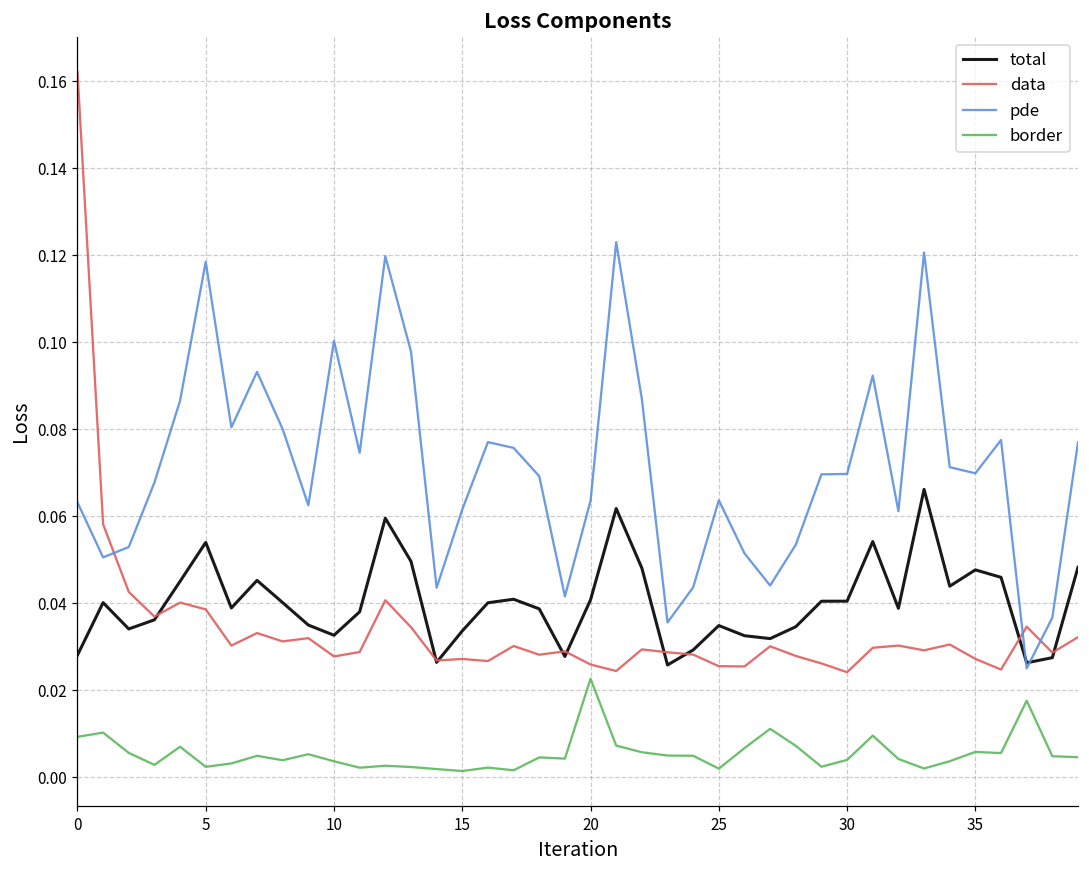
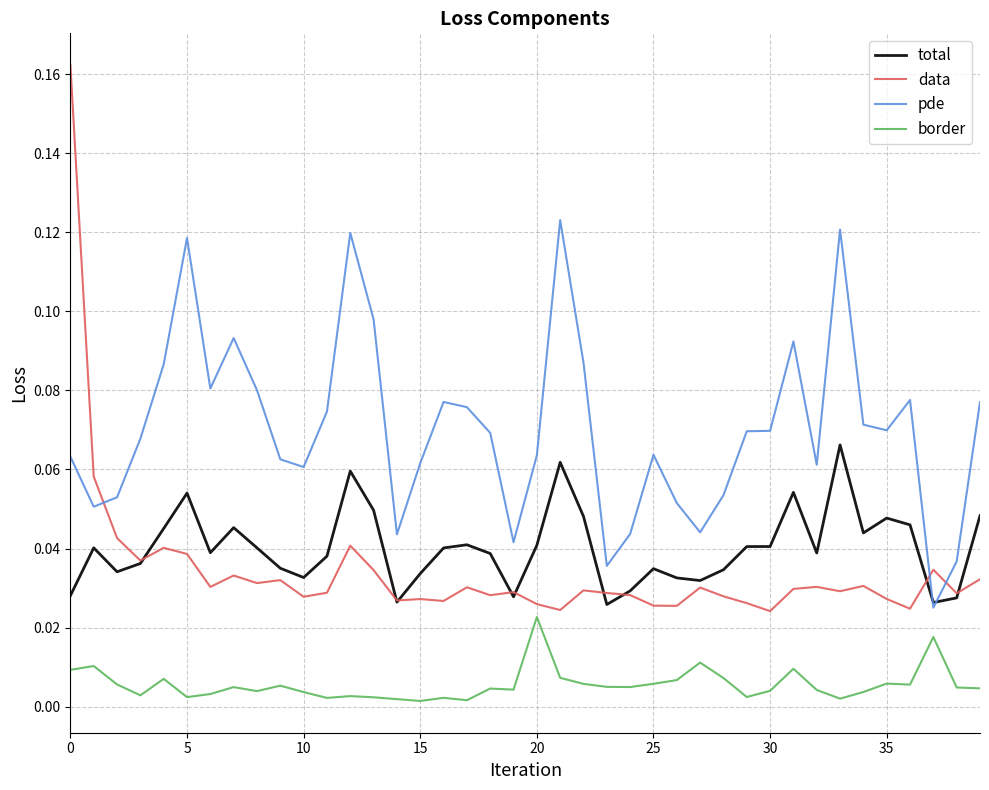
  {
    "total": {
      "0": 0.028,
      "5": 0.054,
      "10": 0.033,
      "15": 0.034,
      "20": 0.041,
      "25": 0.035,
      "30": 0.041,
      "35": 0.048
    },
    "data": {
      "0": 0.162,
      "5": 0.039,
      "10": 0.028,
      "15": 0.027,
      "20": 0.026,
      "25": 0.026,
      "30": 0.024,
      "35": 0.027
    },
    "pde": {
      "0": 0.063,
      "5": 0.119,
-     "10": 0.100,
+     "10": 0.061,
      "15": 0.062,
      "20": 0.064,
      "25": 0.064,
      "30": 0.070,
      "35": 0.070
    },
    "border": {
      "0": 0.009,
      "5": 0.002,
      "10": 0.004,
      "15": 0.001,
      "20": 0.023,
-     "25": 0.002,
+     "25": 0.006,
      "30": 0.004,
      "35": 0.006
    }
  }
